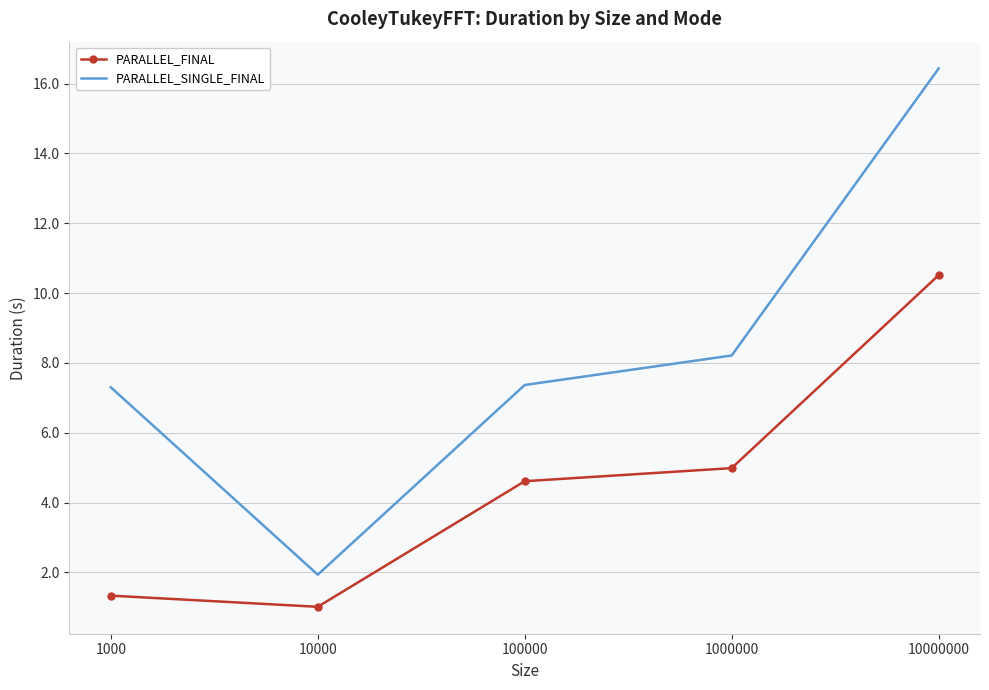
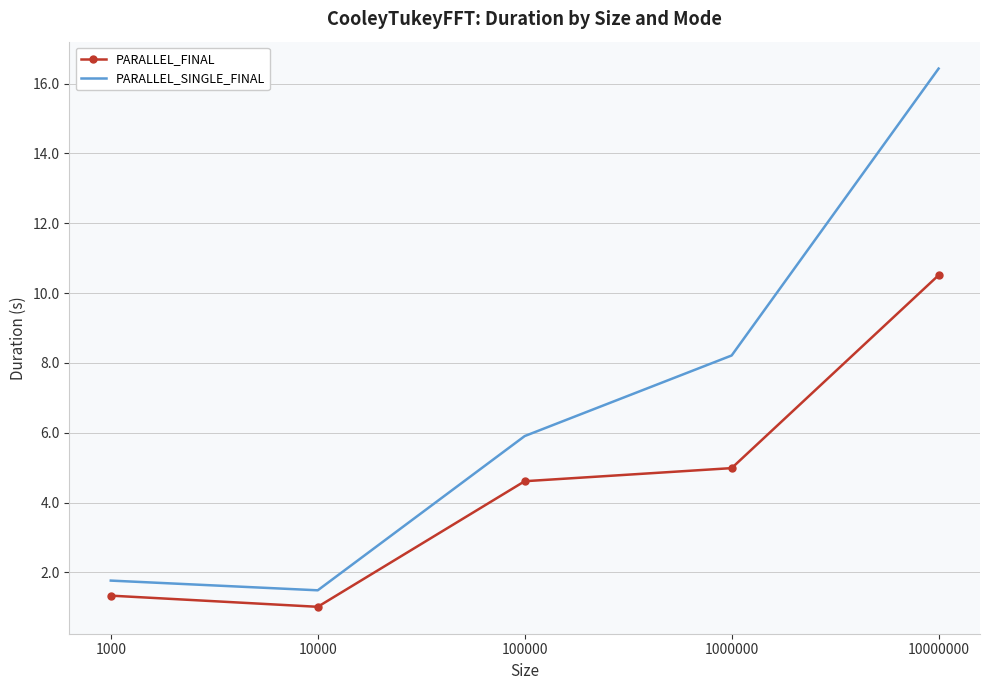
  {
    "PARALLEL_FINAL": {
      "1000": 1.3,
      "10000": 1.0,
      "100000": 4.6,
      "1000000": 5.0,
      "10000000": 10.5
    },
    "PARALLEL_SINGLE_FINAL": {
-     "1000": 7.3,
-     "10000": 1.9,
-     "100000": 7.4,
+     "1000": 1.8,
+     "10000": 1.5,
+     "100000": 5.9,
      "1000000": 8.2,
      "10000000": 16.4
    }
  }
